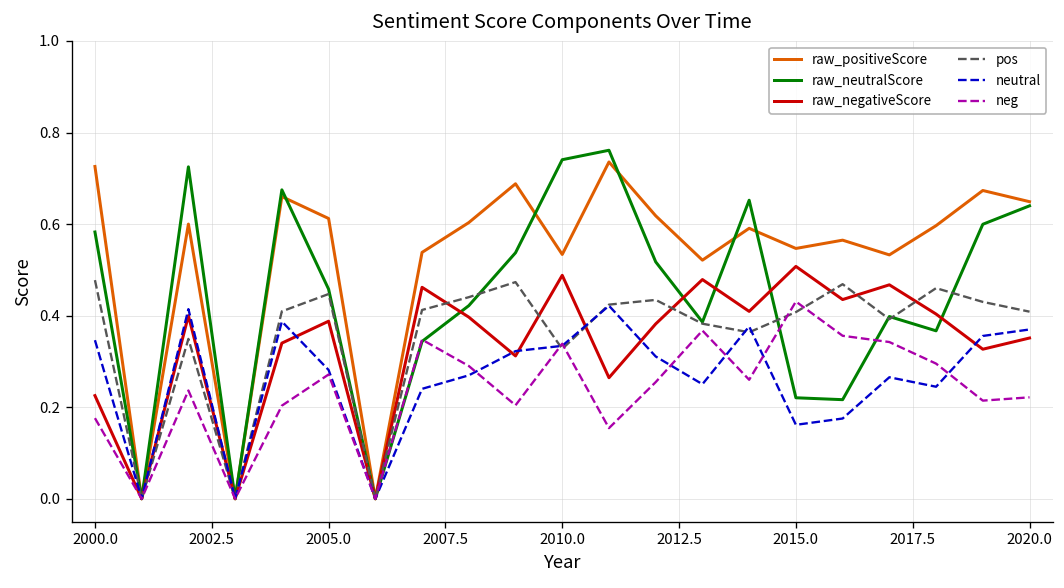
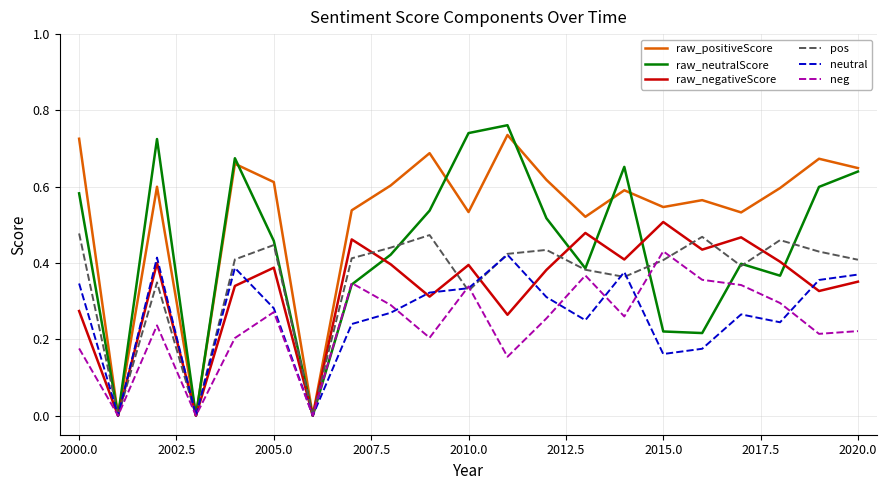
  {
    "raw_positiveScore": {
      "2000.0": 0.73,
      "2005.0": 0.61,
      "2010.0": 0.53,
      "2015.0": 0.55,
      "2020.0": 0.65
    },
    "raw_neutralScore": {
      "2000.0": 0.58,
      "2005.0": 0.46,
      "2010.0": 0.74,
      "2015.0": 0.22,
      "2020.0": 0.64
    },
    "raw_negativeScore": {
-     "2000.0": 0.23,
+     "2000.0": 0.27,
      "2005.0": 0.39,
-     "2010.0": 0.49,
+     "2010.0": 0.39,
      "2015.0": 0.51,
      "2020.0": 0.35
    },
    "pos": {
      "2000.0": 0.48,
      "2005.0": 0.45,
      "2010.0": 0.33,
      "2015.0": 0.41,
      "2020.0": 0.41
    },
    "neutral": {
      "2000.0": 0.35,
      "2005.0": 0.28,
      "2015.0": 0.16,
      "2020.0": 0.37
    },
    "neg": {
      "2000.0": 0.18,
      "2005.0": 0.27,
      "2015.0": 0.43,
      "2020.0": 0.22
    }
  }
